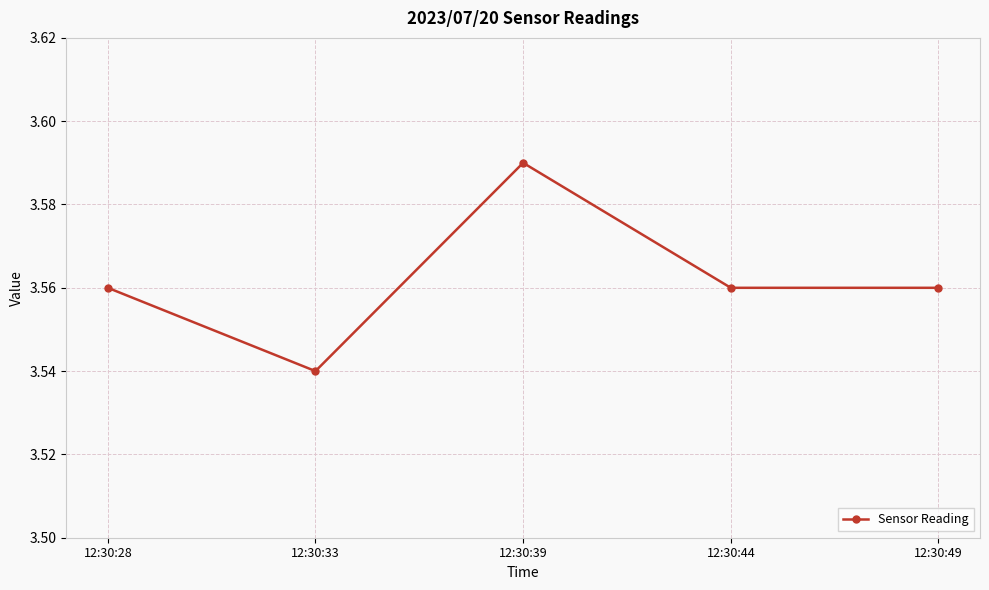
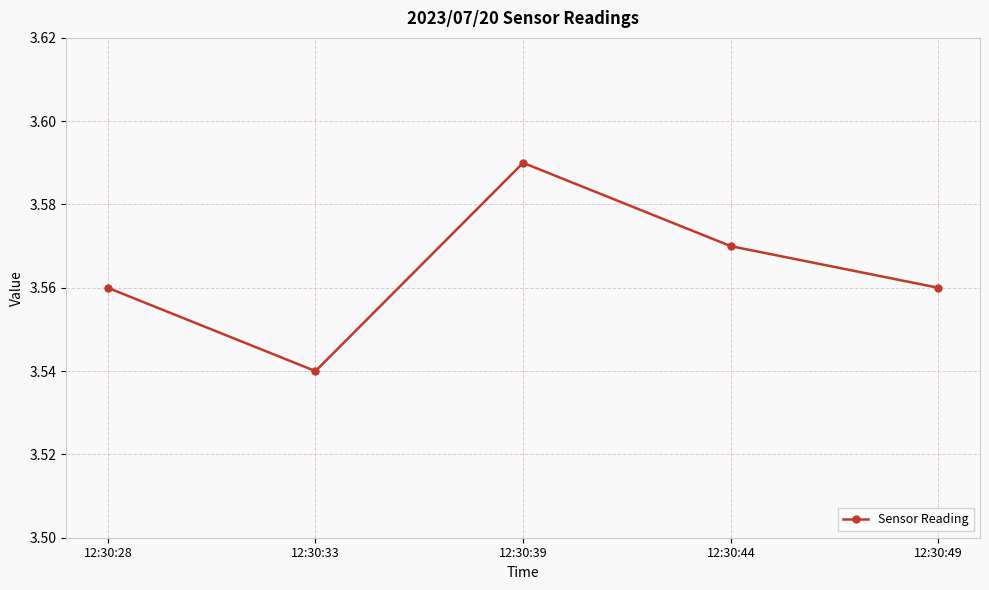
  {
    "12:30:28": 3.56,
    "12:30:33": 3.54,
    "12:30:39": 3.59,
-   "12:30:44": 3.56,
+   "12:30:44": 3.57,
    "12:30:49": 3.56
  }
